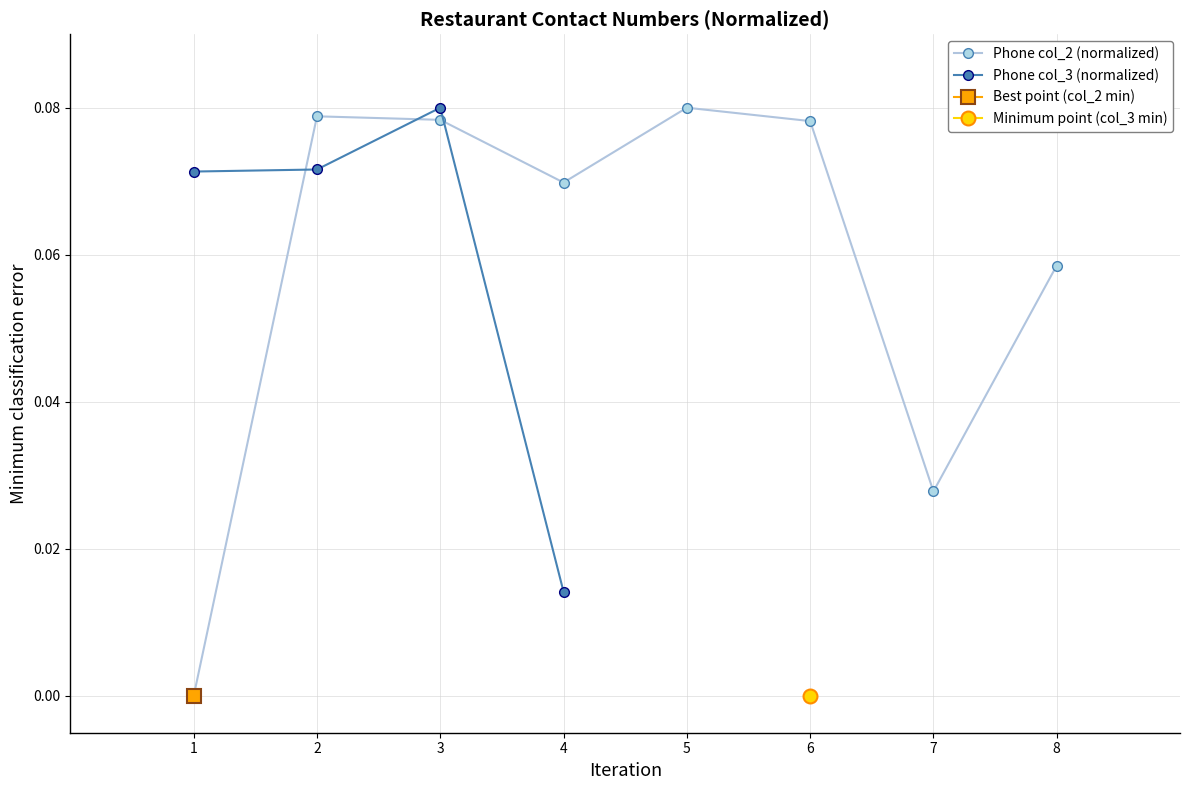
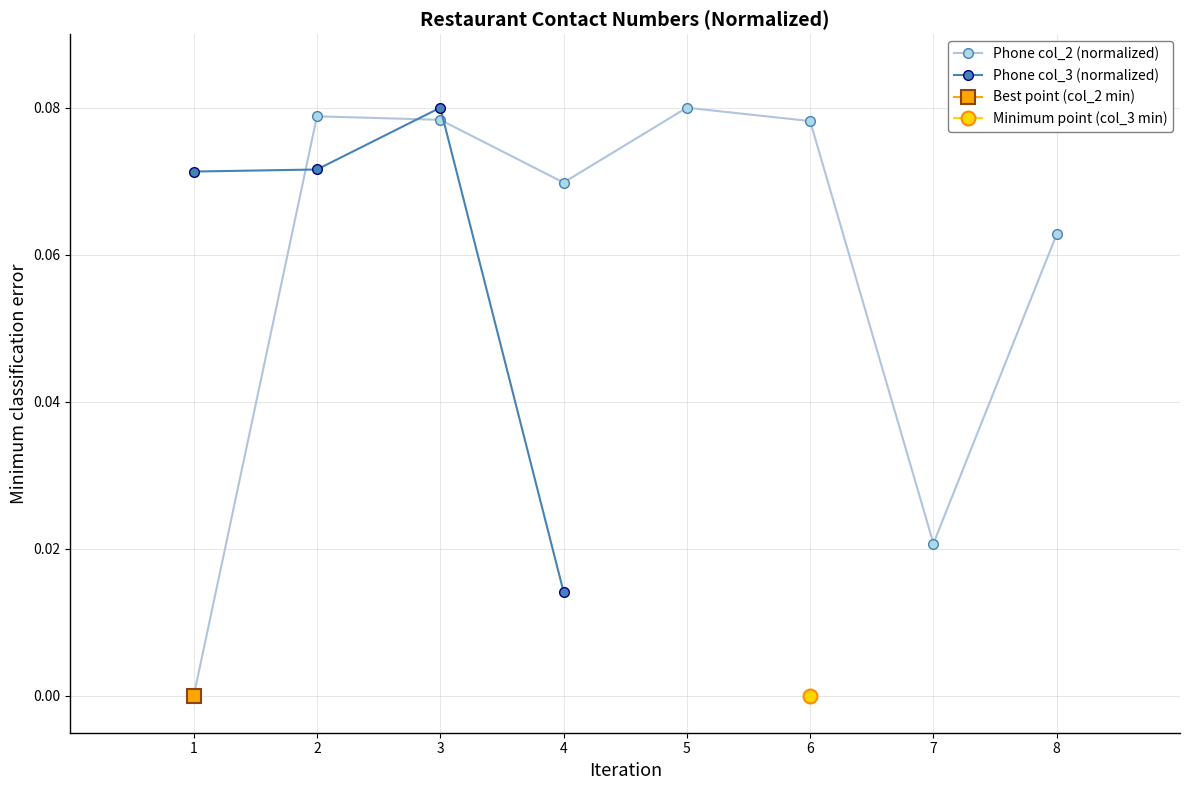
  {
    "Phone col_2 (normalized)": {
      "2": 0.079,
      "3": 0.078,
      "4": 0.070,
      "5": 0.080,
      "6": 0.078,
-     "7": 0.028,
-     "8": 0.059
+     "7": 0.021,
+     "8": 0.063
    },
    "Phone col_3 (normalized)": {
      "1": 0.071,
      "2": 0.072,
      "3": 0.080,
      "4": 0.014
    }
  }
